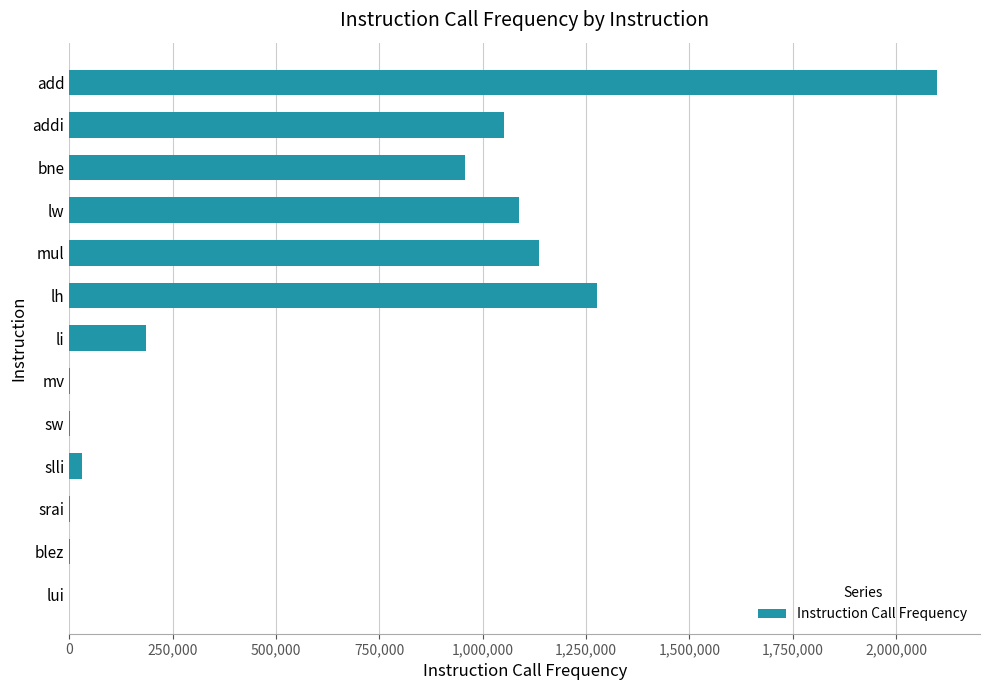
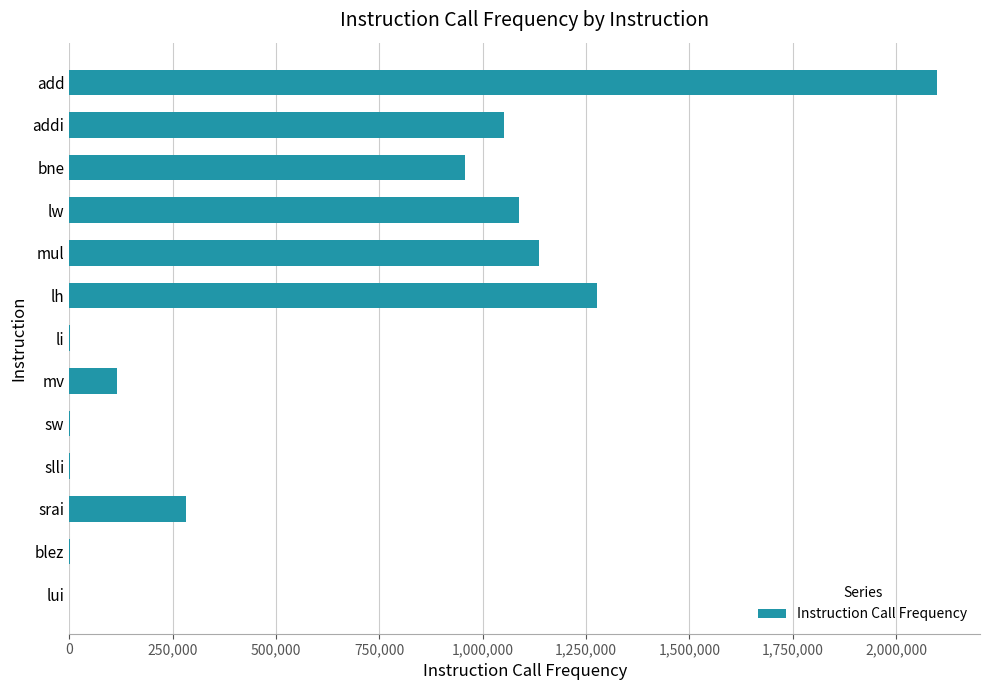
  {
    "add": "2,100,000",
    "addi": "1,050,000",
    "bne": "960,000",
    "lw": "1,090,000",
    "mul": "1,140,000",
    "lh": "1,280,000",
-   "li": "180,000",
-   "mv": "0",
-   "slli": "30,000",
-   "srai": "0"
+   "li": "0",
+   "mv": "120,000",
+   "slli": "0",
+   "srai": "280,000"
  }
